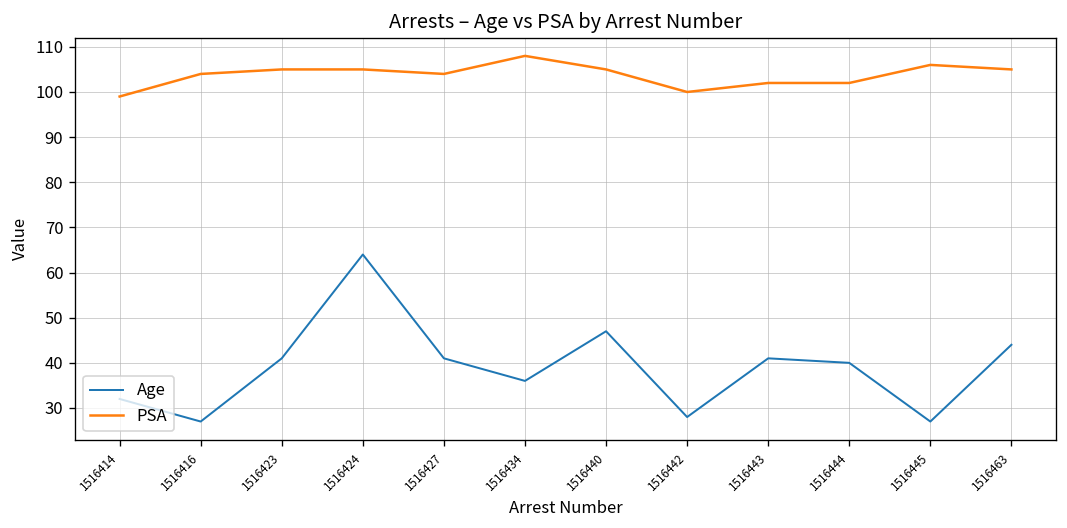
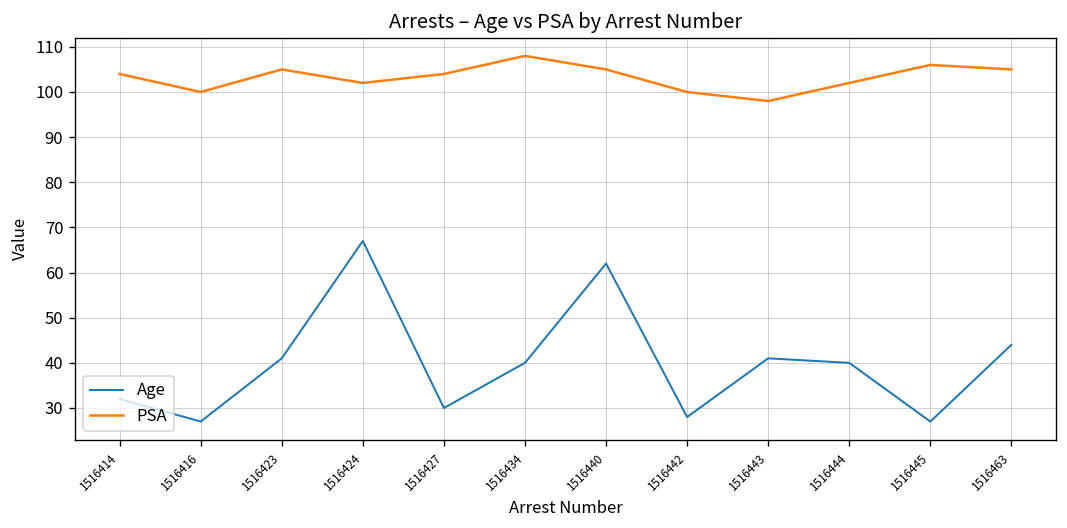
  {
    "Age": {
      "1516416": 27,
      "1516423": 41,
-     "1516424": 64,
-     "1516427": 41,
-     "1516434": 36,
-     "1516440": 47,
+     "1516424": 67,
+     "1516427": 30,
+     "1516434": 40,
+     "1516440": 62,
      "1516442": 28,
      "1516443": 41,
      "1516444": 40,
      "1516445": 27,
      "1516463": 44
    },
    "PSA": {
-     "1516414": 99,
-     "1516416": 104,
+     "1516414": 104,
+     "1516416": 100,
      "1516423": 105,
-     "1516424": 105,
+     "1516424": 102,
      "1516427": 104,
      "1516434": 108,
      "1516440": 105,
      "1516442": 100,
-     "1516443": 102,
+     "1516443": 98,
      "1516444": 102,
      "1516445": 106,
      "1516463": 105
    }
  }
